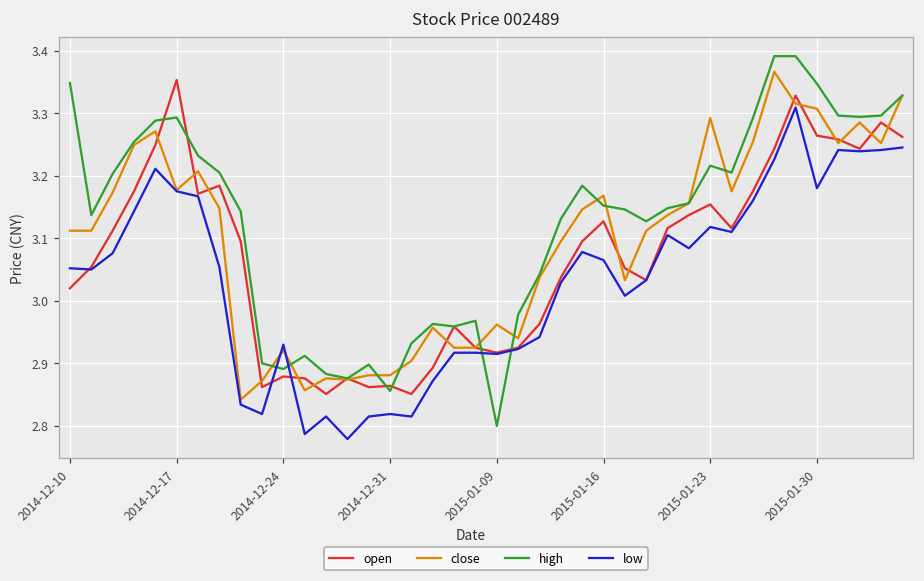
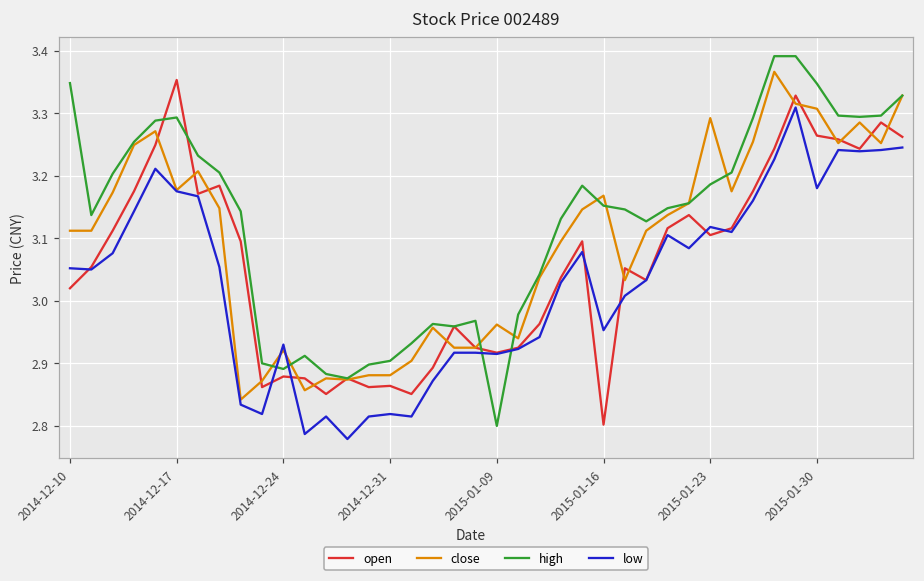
  {
    "open": {
      "2014-12-10": 3.02,
      "2014-12-17": 3.35,
      "2014-12-24": 2.88,
      "2014-12-31": 2.86,
-     "2015-01-16": 3.13,
-     "2015-01-23": 3.15,
+     "2015-01-16": 2.80,
+     "2015-01-23": 3.11,
      "2015-01-30": 3.26
    },
    "close": {
      "2014-12-10": 3.11,
      "2014-12-24": 2.92,
      "2014-12-31": 2.88,
      "2015-01-09": 2.96,
      "2015-01-16": 3.17,
      "2015-01-23": 3.29,
      "2015-01-30": 3.31
    },
    "high": {
      "2014-12-10": 3.35,
      "2014-12-17": 3.29,
      "2014-12-24": 2.89,
-     "2014-12-31": 2.86,
+     "2014-12-31": 2.90,
      "2015-01-09": 2.80,
      "2015-01-16": 3.15,
-     "2015-01-23": 3.22,
+     "2015-01-23": 3.19,
      "2015-01-30": 3.35
    },
    "low": {
      "2014-12-10": 3.05,
      "2014-12-24": 2.93,
      "2014-12-31": 2.82,
-     "2015-01-16": 3.07,
+     "2015-01-16": 2.95,
      "2015-01-23": 3.12,
      "2015-01-30": 3.18
    }
  }
